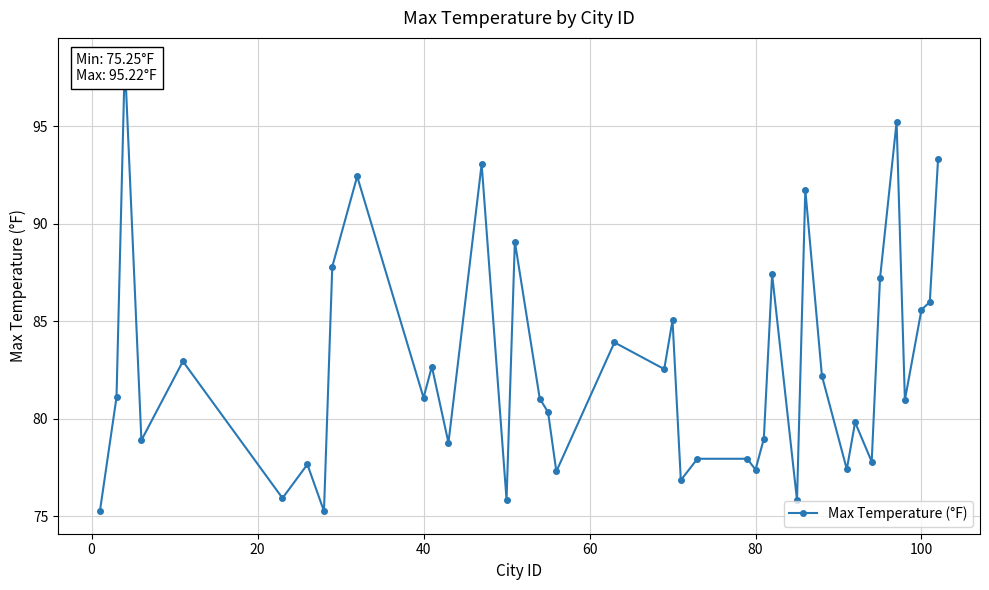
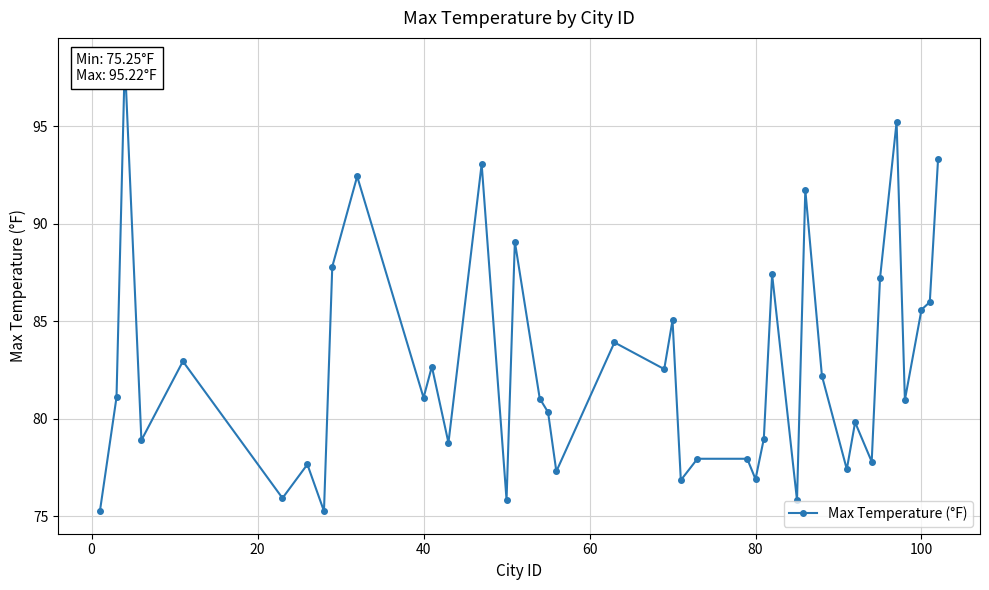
  {
    "40": 81.1,
-   "80": 77.4,
+   "80": 76.9,
    "100": 85.6
  }
